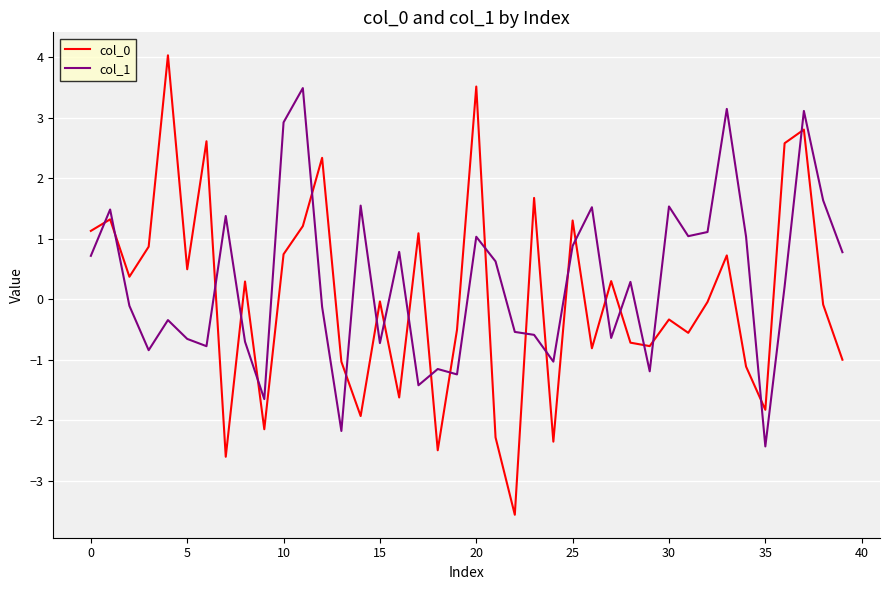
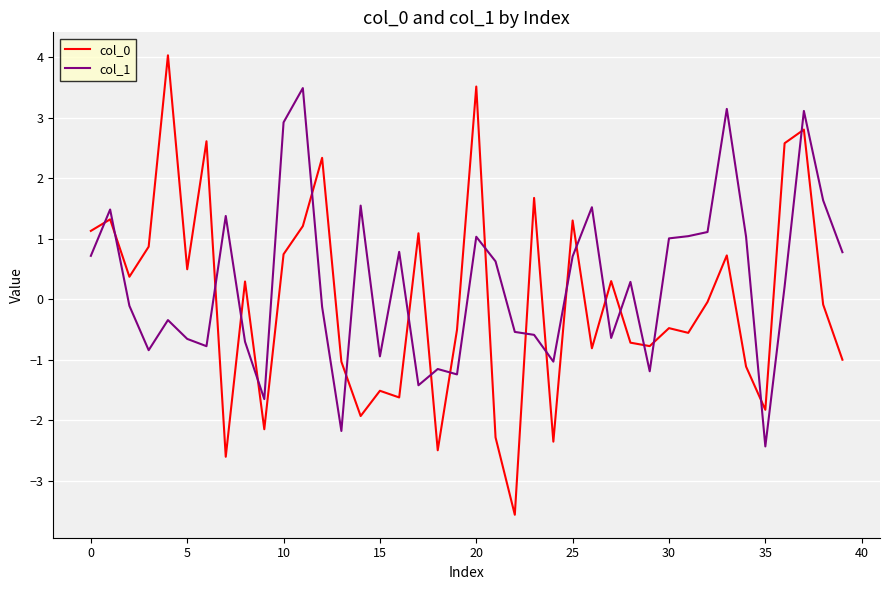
  {
    "col_0": {
      "0": 1.1,
      "5": 0.5,
      "10": 0.7,
-     "15": 0.0,
+     "15": -1.5,
      "20": 3.5,
      "25": 1.3,
-     "30": -0.3,
+     "30": -0.5,
      "35": -1.8
    },
    "col_1": {
      "0": 0.7,
      "5": -0.7,
      "10": 2.9,
-     "15": -0.7,
+     "15": -0.9,
      "20": 1.0,
-     "25": 0.9,
-     "30": 1.5,
+     "25": 0.7,
+     "30": 1.0,
      "35": -2.4
    }
  }
